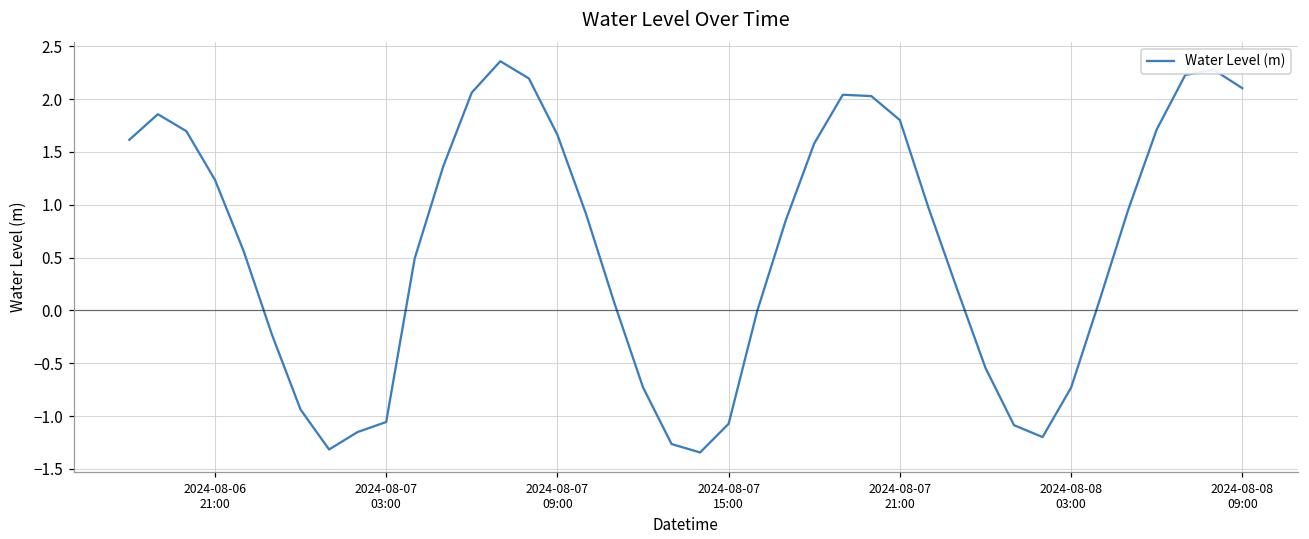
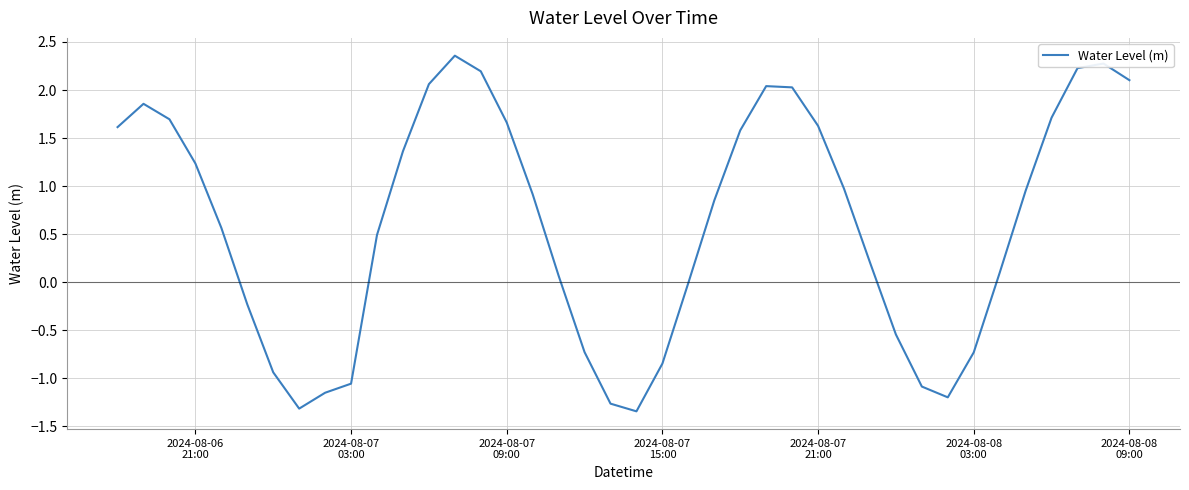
  {
    "2024-08-06 21:00": 1.2,
    "2024-08-07 03:00": -1.1,
    "2024-08-07 09:00": 1.7,
-   "2024-08-07 15:00": -1.1,
-   "2024-08-07 21:00": 1.8,
+   "2024-08-07 15:00": -0.8,
+   "2024-08-07 21:00": 1.6,
    "2024-08-08 03:00": -0.7,
    "2024-08-08 09:00": 2.1
  }
